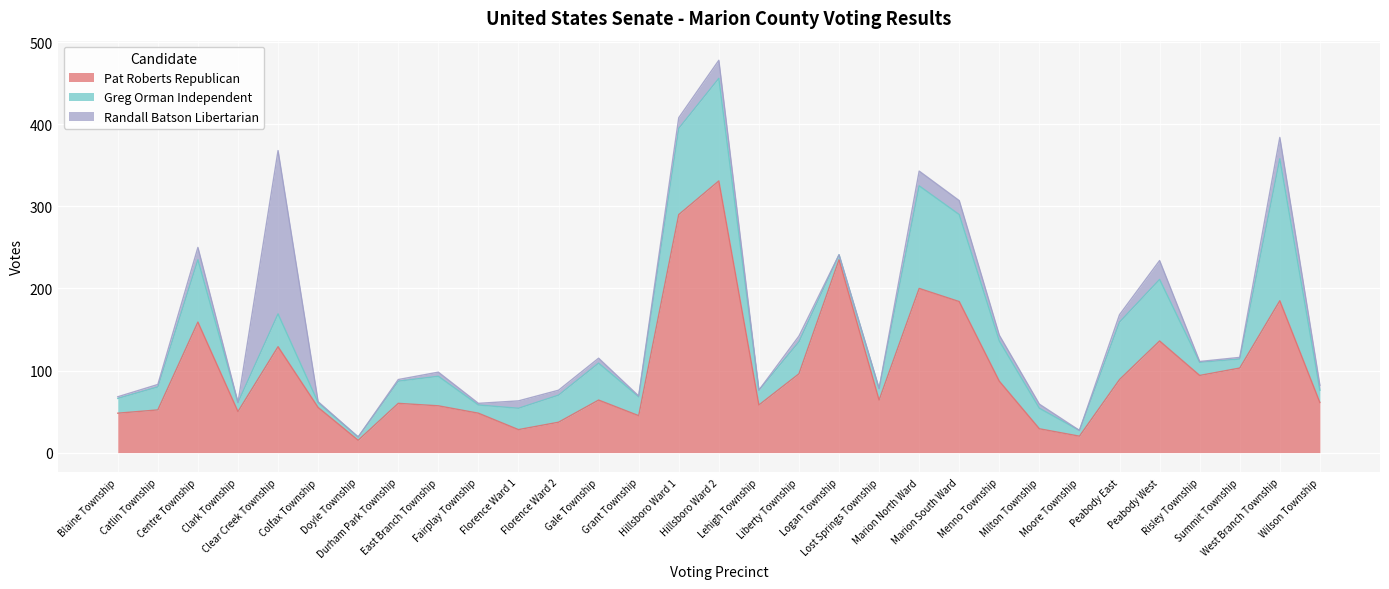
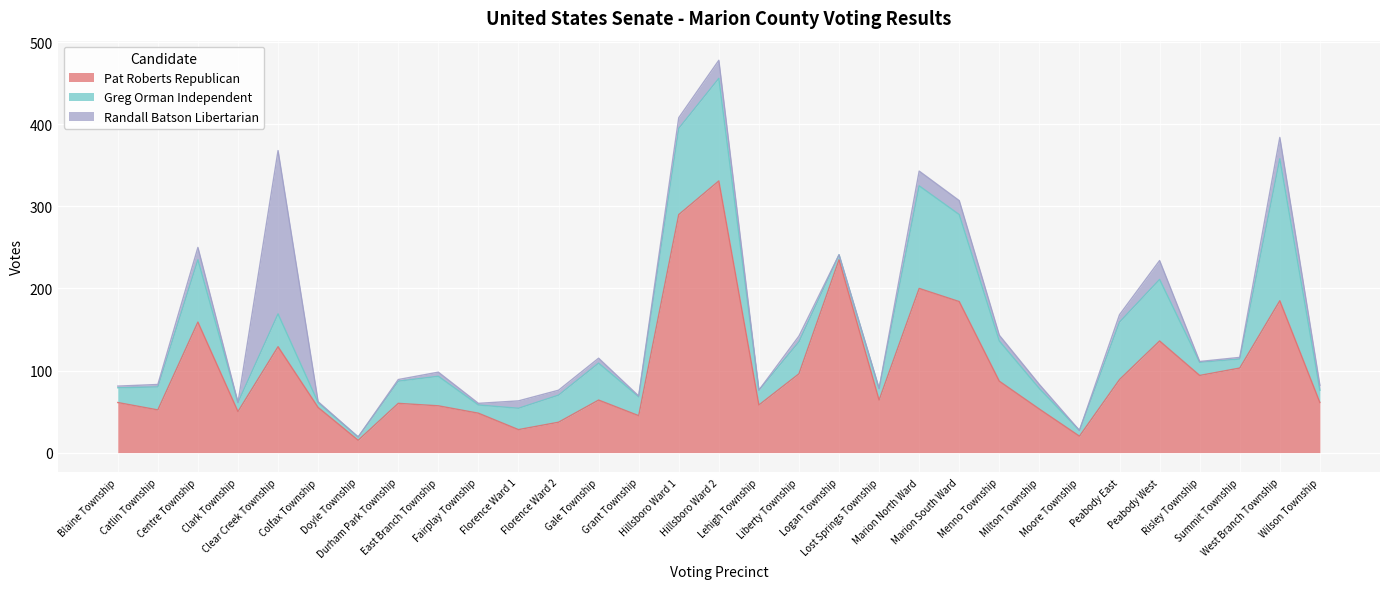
  {
    "Pat Roberts Republican": {
-     "Blaine Township": 50,
+     "Blaine Township": 60,
      "Catlin Township": 50,
      "Centre Township": 160,
      "Clark Township": 50,
      "Clear Creek Township": 130,
      "Colfax Township": 60,
      "Doyle Township": 20,
      "Durham Park Township": 60,
      "East Branch Township": 60,
      "Fairplay Township": 50,
      "Florence Ward 1": 30,
      "Florence Ward 2": 40,
      "Gale Township": 60,
      "Grant Township": 50,
      "Hillsboro Ward 1": 290,
      "Hillsboro Ward 2": 330,
      "Lehigh Township": 60,
      "Liberty Township": 100,
      "Logan Township": 240,
      "Lost Springs Township": 60,
      "Marion North Ward": 200,
      "Marion South Ward": 180,
      "Menno Township": 90,
-     "Milton Township": 30,
+     "Milton Township": 50,
      "Moore Township": 20,
      "Peabody East": 90,
      "Peabody West": 140,
      "Risley Township": 90,
      "Summit Township": 100,
      "West Branch Township": 190,
      "Wilson Township": 60
    },
    "Greg Orman Independent": {
      "Centre Township": 80,
      "Clear Creek Township": 40,
      "East Branch Township": 40,
      "Florence Ward 1": 30,
      "Florence Ward 2": 30,
      "Gale Township": 50,
      "Hillsboro Ward 1": 110,
      "Hillsboro Ward 2": 130,
      "Liberty Township": 40,
      "Marion North Ward": 130,
      "Marion South Ward": 110,
      "Menno Township": 50,
      "Milton Township": 30,
      "Peabody East": 70,
      "Peabody West": 80,
      "West Branch Township": 170,
      "Wilson Township": 20
    },
    "Randall Batson Libertarian": {
      "Centre Township": 20,
      "Clear Creek Township": 200,
      "East Branch Township": 10,
      "Florence Ward 1": 10,
      "Florence Ward 2": 10,
      "Gale Township": 10,
      "Hillsboro Ward 1": 10,
      "Hillsboro Ward 2": 20,
      "Liberty Township": 10,
      "Marion North Ward": 20,
      "Marion South Ward": 20,
      "Menno Township": 10,
      "Milton Township": 10,
      "Peabody East": 10,
      "Peabody West": 20,
      "West Branch Township": 30,
      "Wilson Township": 10
    }
  }
